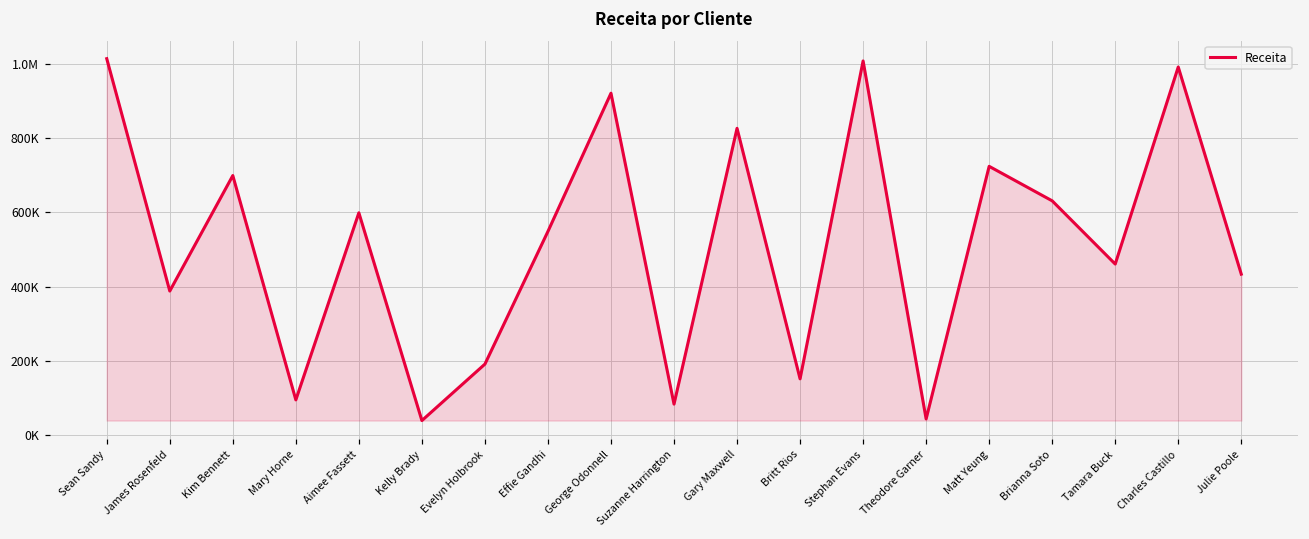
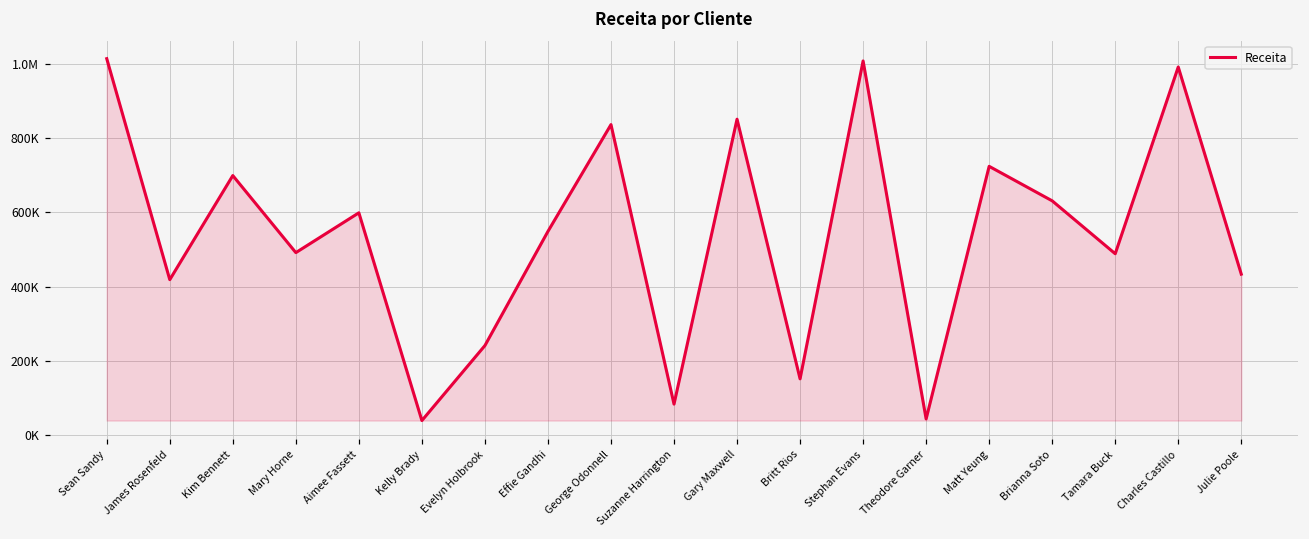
  {
    "Sean Sandy": 1010000,
-   "James Rosenfeld": 390000,
+   "James Rosenfeld": 420000,
    "Kim Bennett": 700000,
-   "Mary Horne": 100000,
+   "Mary Horne": 490000,
    "Aimee Fassett": 600000,
    "Kelly Brady": 40000,
-   "Evelyn Holbrook": 190000,
+   "Evelyn Holbrook": 240000,
    "Effie Gandhi": 550000,
-   "George Odonnell": 920000,
+   "George Odonnell": 840000,
    "Suzanne Harrington": 80000,
-   "Gary Maxwell": 830000,
+   "Gary Maxwell": 850000,
    "Britt Rios": 150000,
    "Stephan Evans": 1010000,
    "Theodore Garner": 40000,
    "Matt Yeung": 720000,
    "Brianna Soto": 630000,
-   "Tamara Buck": 460000,
+   "Tamara Buck": 490000,
    "Charles Castillo": 990000,
    "Julie Poole": 430000
  }
